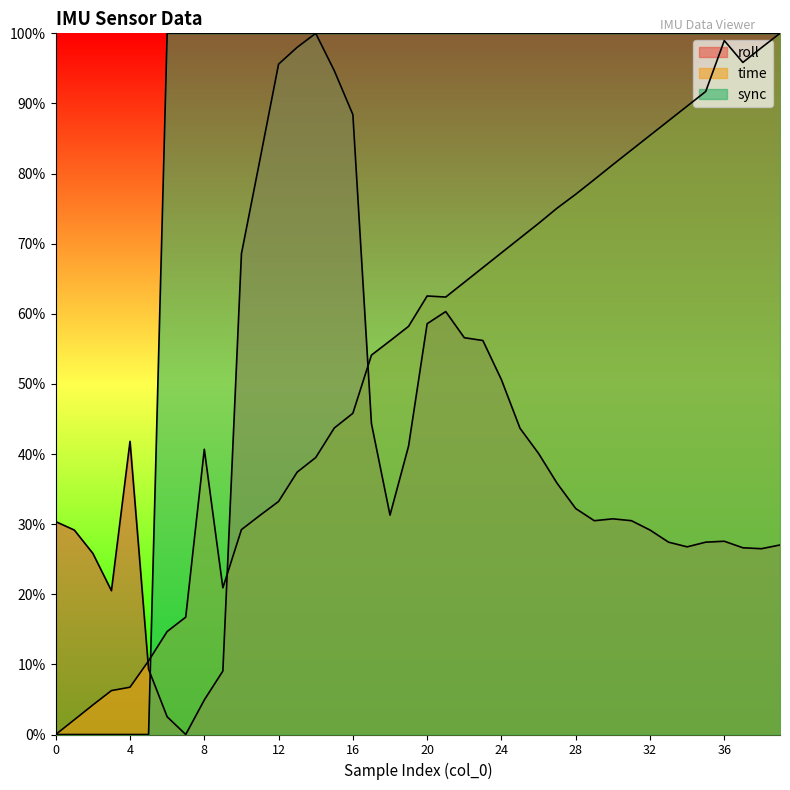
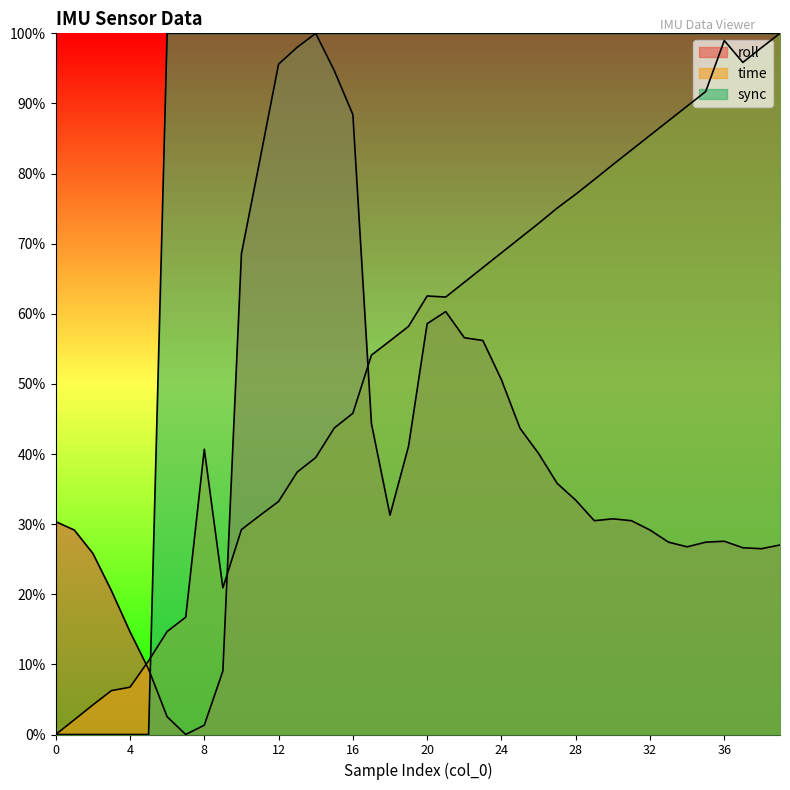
  {
    "roll": {
      "0": "30%",
-     "4": "42%",
-     "8": "5%",
+     "4": "15%",
+     "8": "1%",
      "12": "96%",
      "16": "88%",
      "20": "59%",
      "24": "51%",
-     "28": "32%",
+     "28": "33%",
      "32": "29%",
      "36": "28%"
    },
    "time": {
      "4": "7%",
      "8": "41%",
      "12": "33%",
      "16": "46%",
      "20": "63%",
      "24": "69%",
      "28": "77%",
      "32": "85%"
    },
    "sync": {
      "4": "0%",
      "8": "100%",
      "12": "100%",
      "16": "100%",
      "20": "100%",
      "24": "100%",
      "28": "100%",
      "32": "100%",
      "36": "100%"
    }
  }
